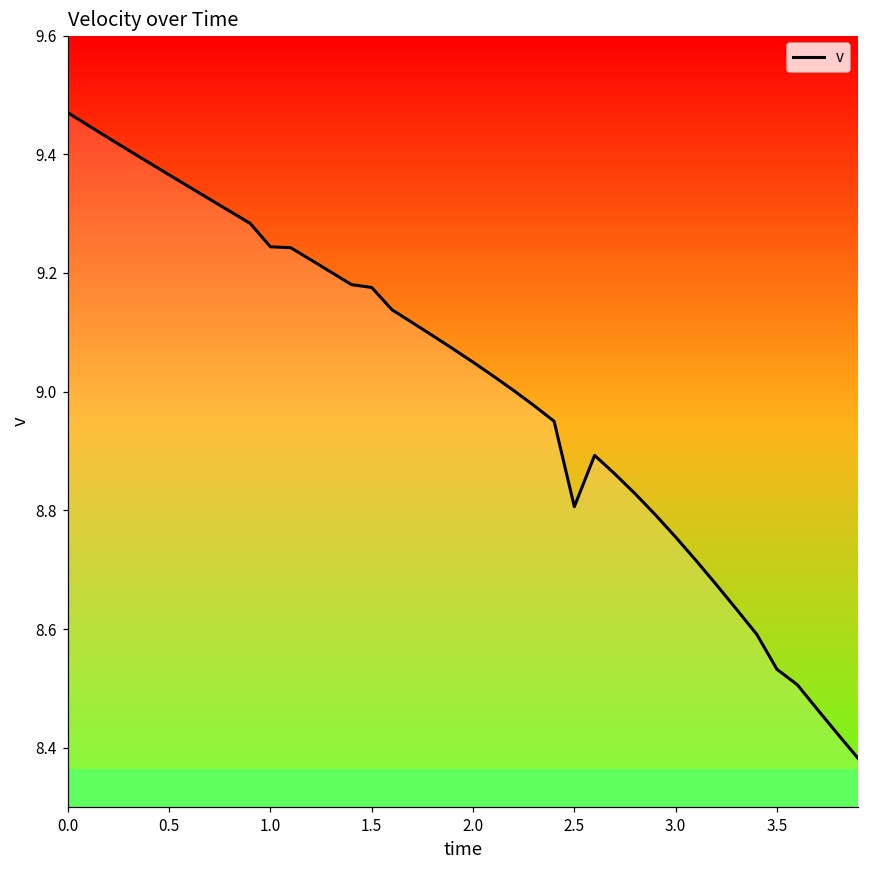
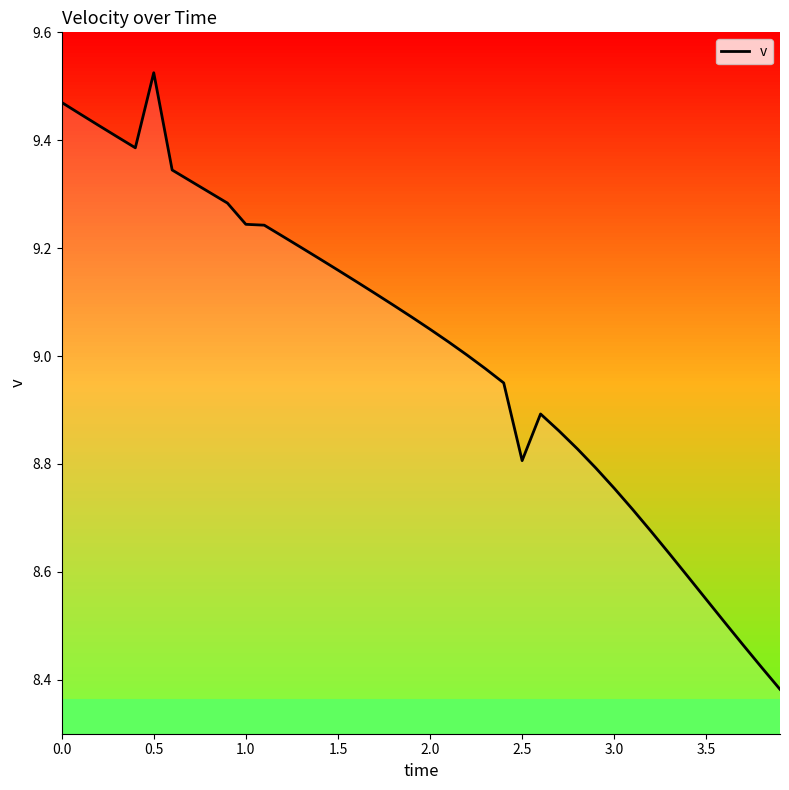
  {
    "v": {
-     "0.5": 9.37,
+     "0.5": 9.53,
      "1.0": 9.24,
-     "1.5": 9.18,
+     "1.5": 9.16,
      "2.0": 9.05,
      "2.5": 8.81,
      "3.0": 8.75,
-     "3.5": 8.53
+     "3.5": 8.55
    }
  }
